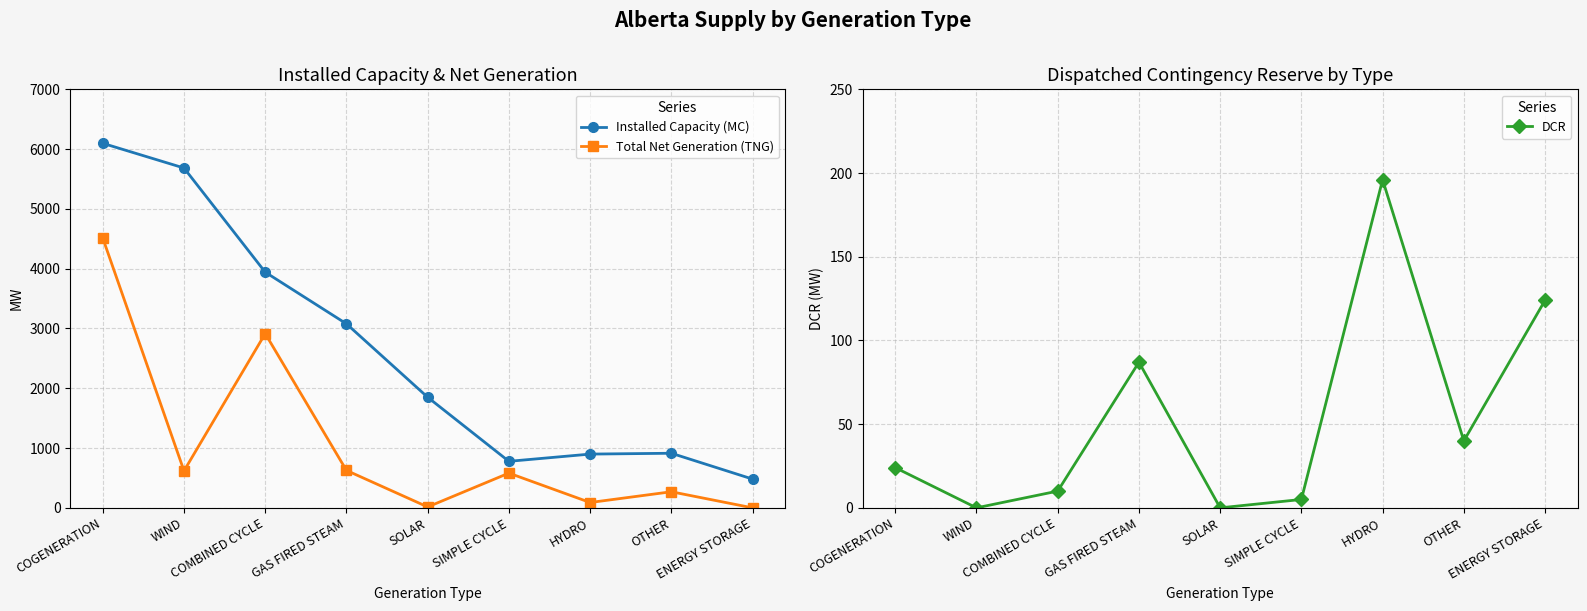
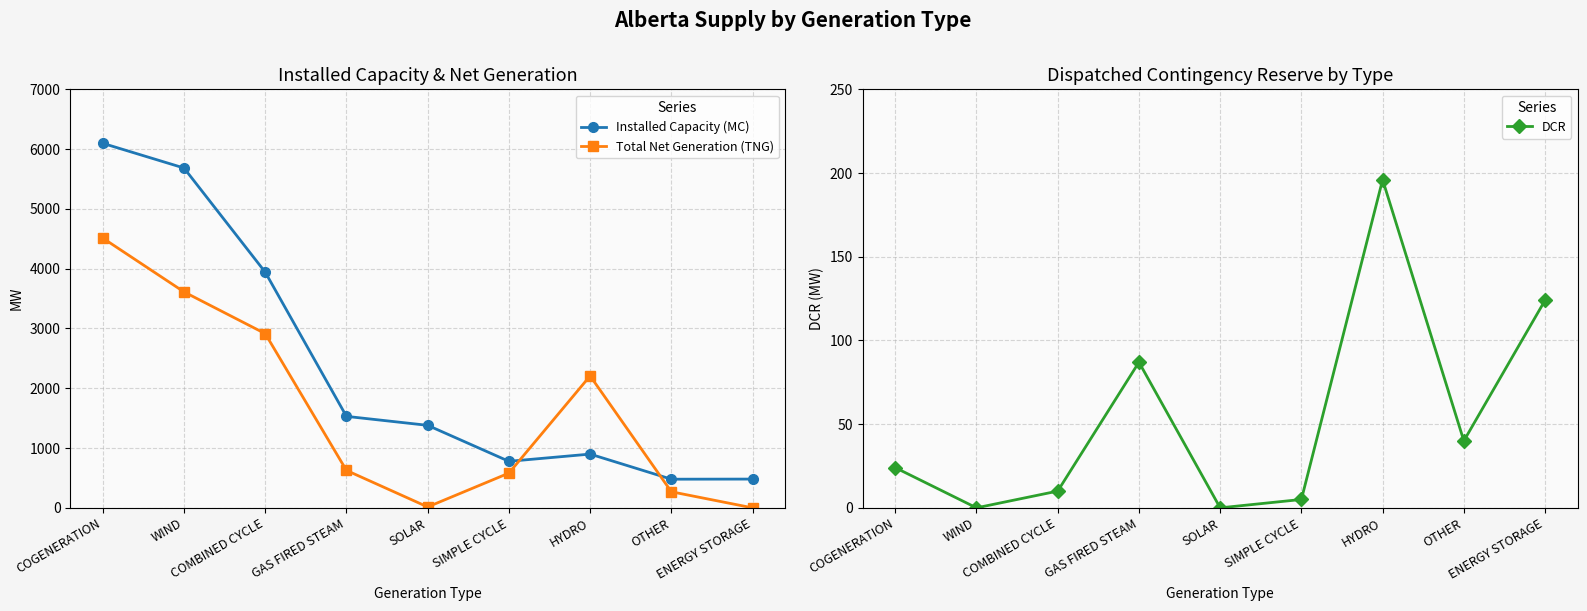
  {
    "Installed Capacity & Net Generation": {
      "Installed Capacity (MC)": {
        "COGENERATION": 6100,
        "WIND": 5700,
        "COMBINED CYCLE": 3900,
-       "GAS FIRED STEAM": 3100,
-       "SOLAR": 1900,
+       "GAS FIRED STEAM": 1500,
+       "SOLAR": 1400,
        "SIMPLE CYCLE": 800,
        "HYDRO": 900,
-       "OTHER": 900,
+       "OTHER": 500,
        "ENERGY STORAGE": 500
      },
      "Total Net Generation (TNG)": {
        "COGENERATION": 4500,
-       "WIND": 600,
+       "WIND": 3600,
        "COMBINED CYCLE": 2900,
        "GAS FIRED STEAM": 600,
        "SOLAR": 0,
        "SIMPLE CYCLE": 600,
-       "HYDRO": 100,
+       "HYDRO": 2200,
        "OTHER": 300,
        "ENERGY STORAGE": 0
      }
    },
    "Dispatched Contingency Reserve by Type": {
      "COGENERATION": 24,
      "WIND": 0,
      "COMBINED CYCLE": 10,
      "GAS FIRED STEAM": 87,
      "SOLAR": 0,
      "SIMPLE CYCLE": 5,
      "HYDRO": 196,
      "OTHER": 40,
      "ENERGY STORAGE": 124
    }
  }
